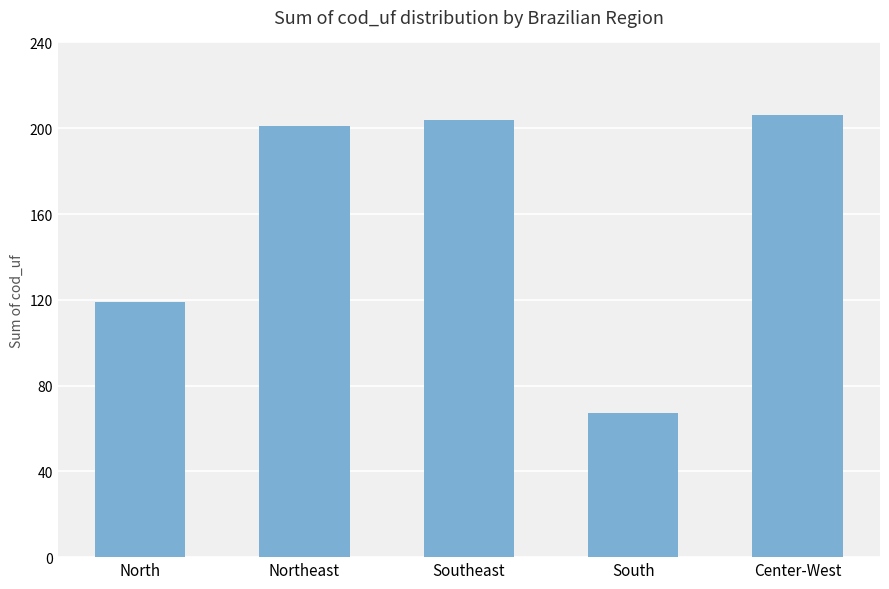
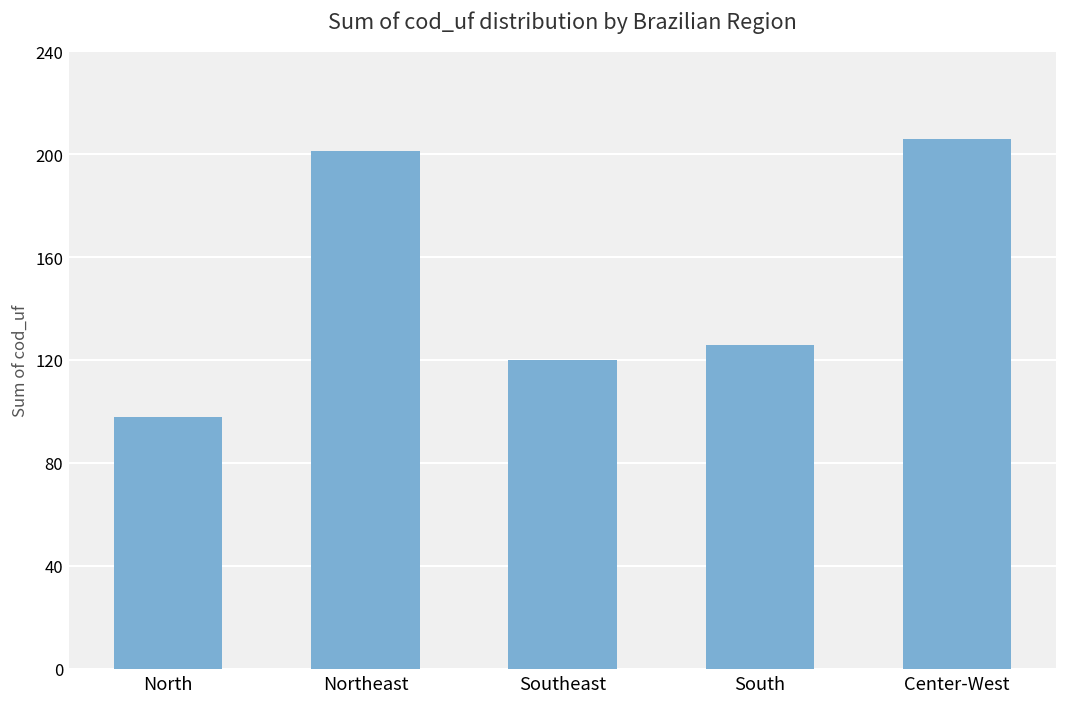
  {
-   "North": 119,
+   "North": 98,
    "Northeast": 201,
-   "Southeast": 204,
-   "South": 67,
+   "Southeast": 120,
+   "South": 126,
    "Center-West": 206
  }
